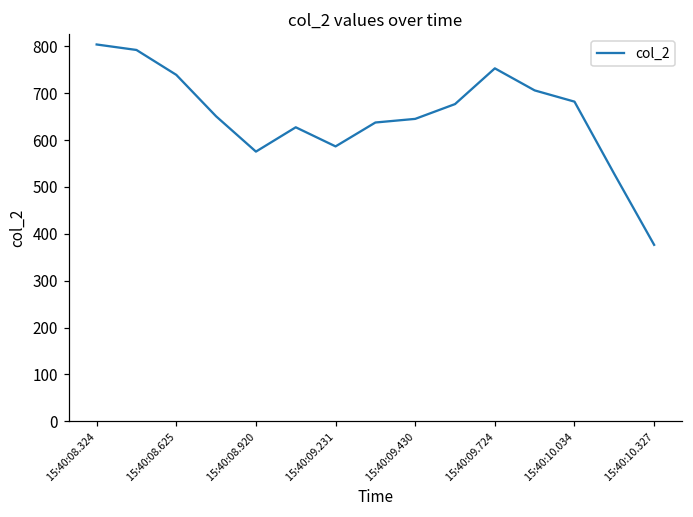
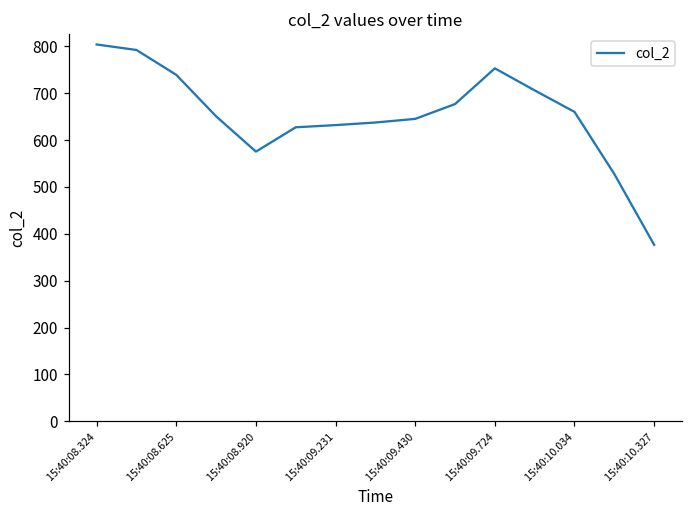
  {
    "15:40:08.324": 800,
    "15:40:08.625": 740,
    "15:40:08.920": 580,
-   "15:40:09.231": 590,
+   "15:40:09.231": 630,
    "15:40:09.430": 650,
    "15:40:09.724": 750,
-   "15:40:10.034": 680,
+   "15:40:10.034": 660,
    "15:40:10.327": 380
  }
